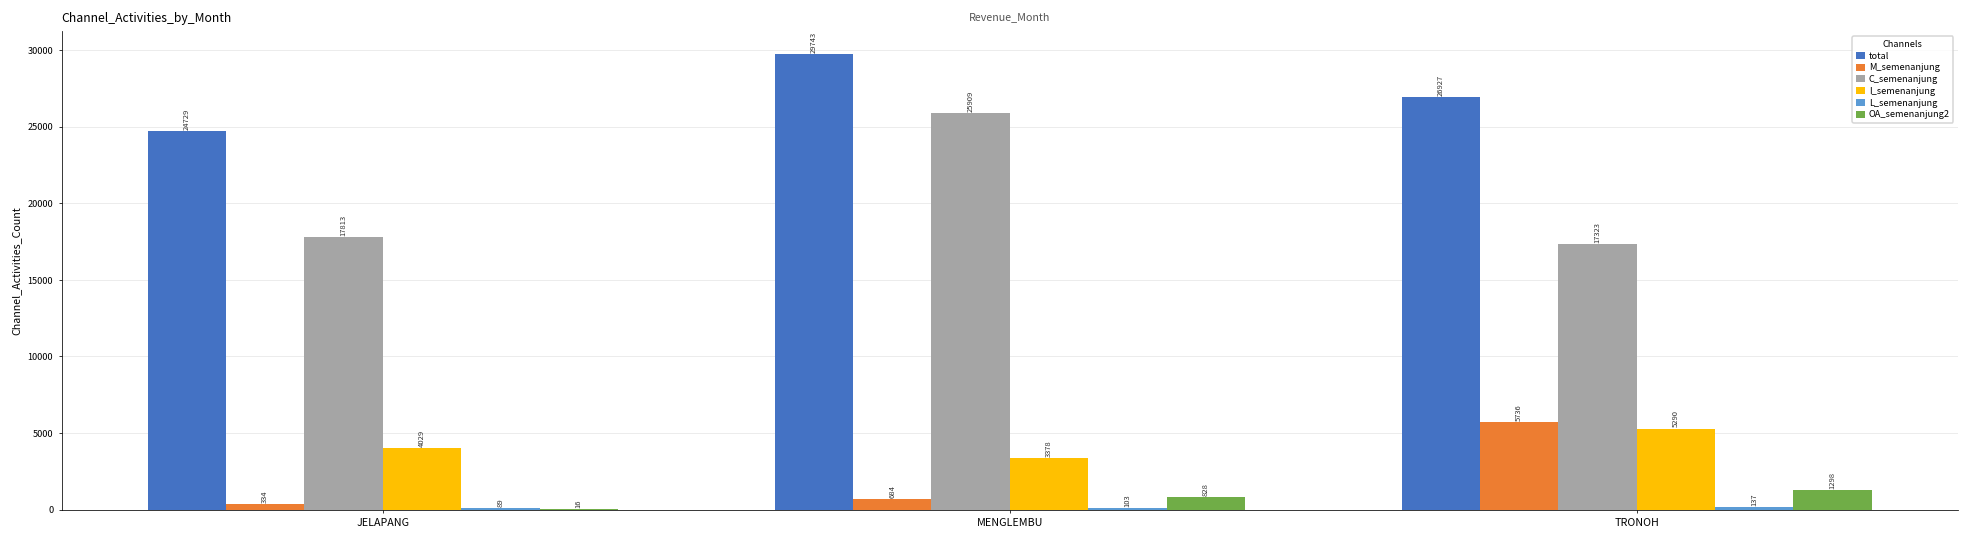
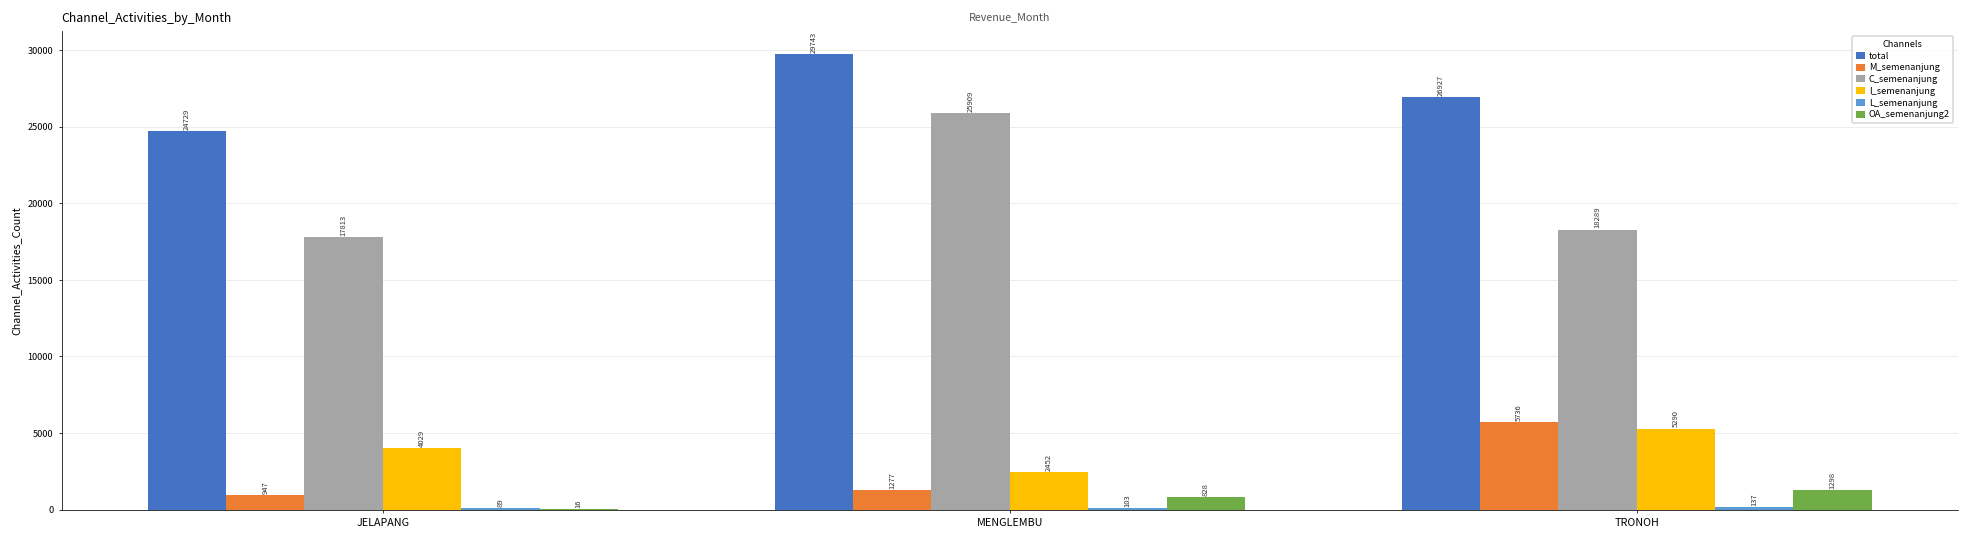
  {
    "M_semenanjung": {
-     "JELAPANG": 334,
-     "MENGLEMBU": 684,
+     "JELAPANG": 947,
+     "MENGLEMBU": 1277,
      "TRONOH": 5736
    },
    "C_semenanjung": {
      "JELAPANG": 17813,
      "MENGLEMBU": 25909,
-     "TRONOH": 17323
+     "TRONOH": 18289
    },
    "I_semenanjung": {
      "JELAPANG": 4029,
-     "MENGLEMBU": 3378,
+     "MENGLEMBU": 2452,
      "TRONOH": 5290
    },
    "OA_semenanjung2": {
      "JELAPANG": 16,
      "MENGLEMBU": 828,
      "TRONOH": 1298
    }
  }
